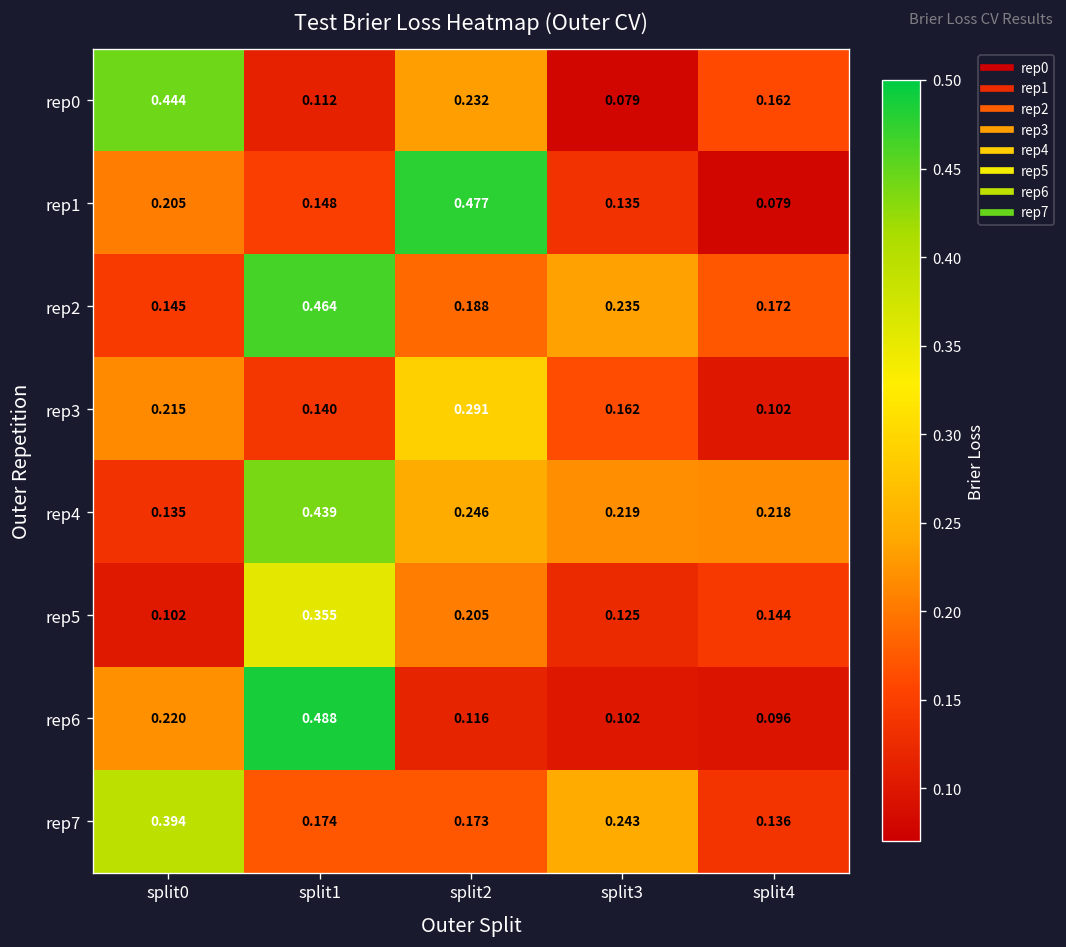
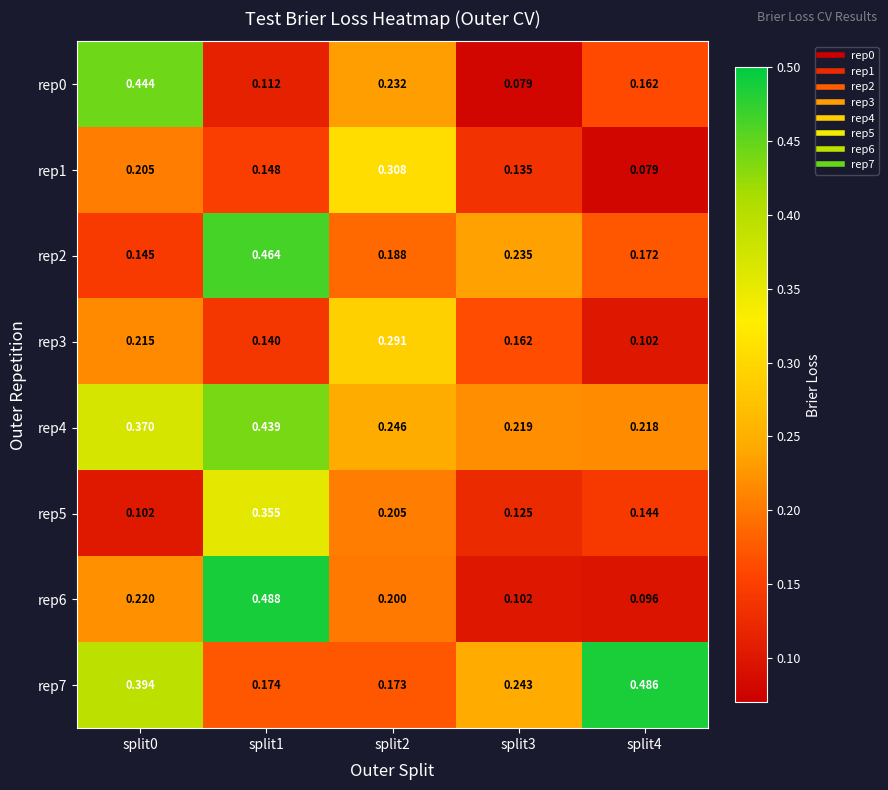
  {
    "rep0": {
      "split0": 0.444,
      "split1": 0.112,
      "split2": 0.232,
      "split3": 0.079,
      "split4": 0.162
    },
    "rep1": {
      "split0": 0.205,
      "split1": 0.148,
-     "split2": 0.477,
+     "split2": 0.308,
      "split3": 0.135,
      "split4": 0.079
    },
    "rep2": {
      "split0": 0.145,
      "split1": 0.464,
      "split2": 0.188,
      "split3": 0.235,
      "split4": 0.172
    },
    "rep3": {
      "split0": 0.215,
      "split1": 0.140,
      "split2": 0.291,
      "split3": 0.162,
      "split4": 0.102
    },
    "rep4": {
-     "split0": 0.135,
+     "split0": 0.370,
      "split1": 0.439,
      "split2": 0.246,
      "split3": 0.219,
      "split4": 0.218
    },
    "rep5": {
      "split0": 0.102,
      "split1": 0.355,
      "split2": 0.205,
      "split3": 0.125,
      "split4": 0.144
    },
    "rep6": {
      "split0": 0.220,
      "split1": 0.488,
-     "split2": 0.116,
+     "split2": 0.200,
      "split3": 0.102,
      "split4": 0.096
    },
    "rep7": {
      "split0": 0.394,
      "split1": 0.174,
      "split2": 0.173,
      "split3": 0.243,
-     "split4": 0.136
+     "split4": 0.486
    }
  }
